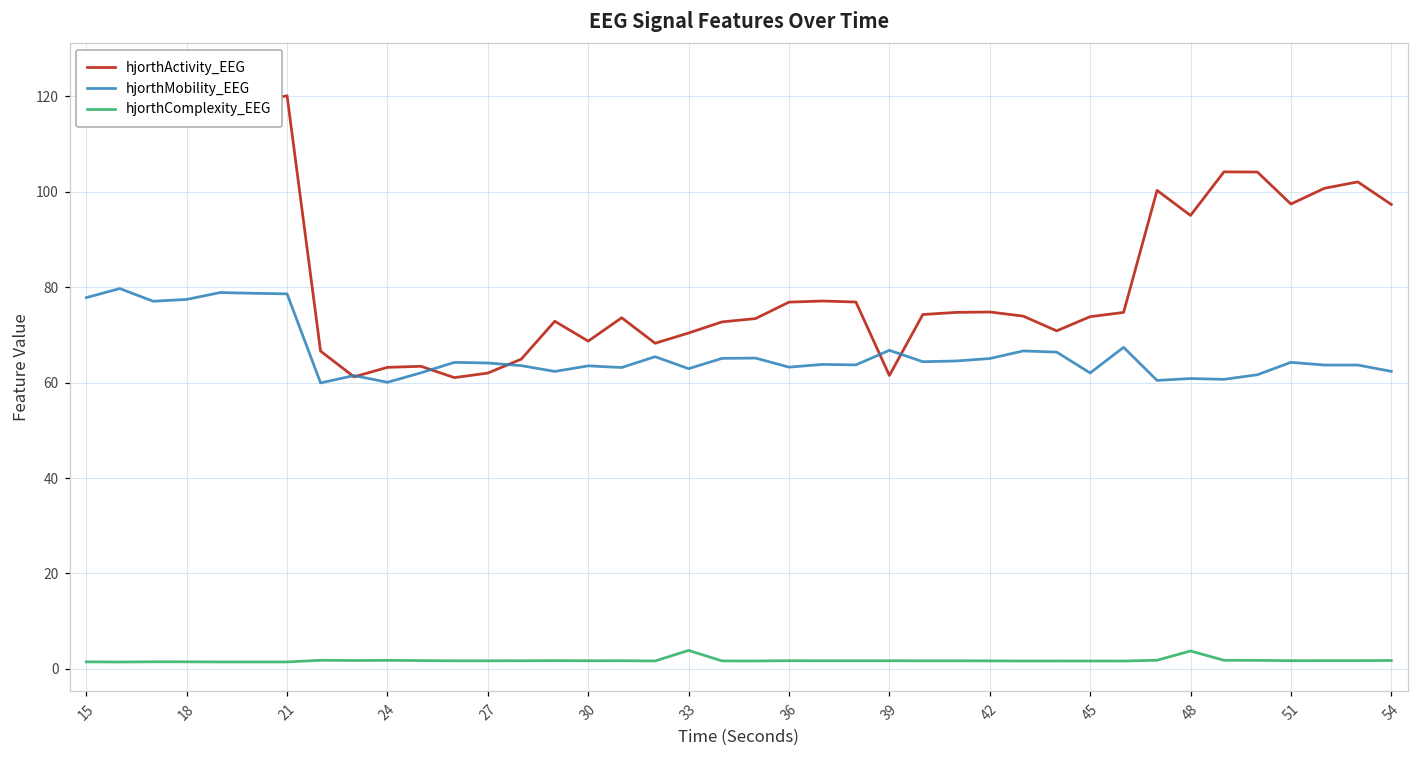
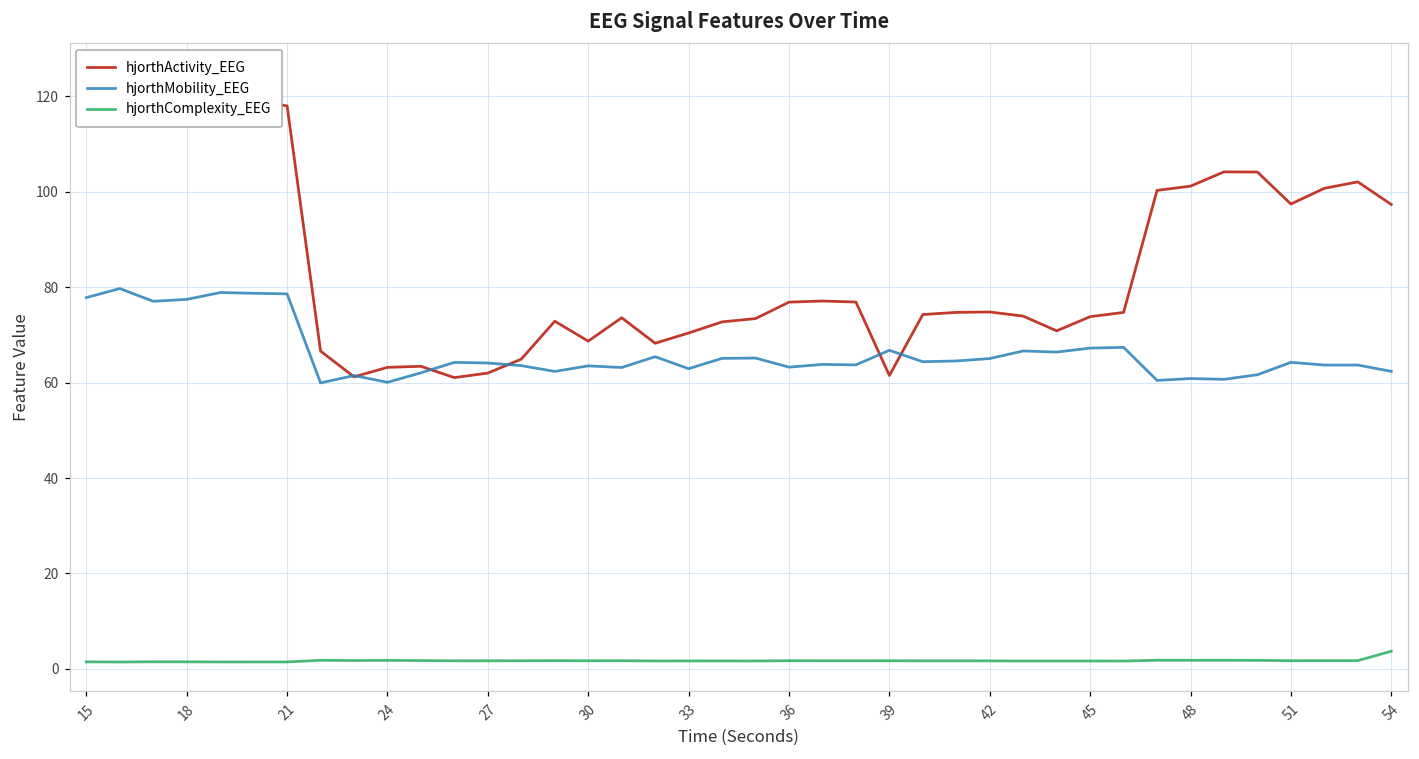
  {
    "hjorthActivity_EEG": {
-     "21": 120,
+     "21": 118,
      "24": 63,
      "27": 62,
      "30": 69,
      "33": 70,
      "36": 77,
      "39": 61,
      "42": 75,
      "45": 74,
-     "48": 95,
+     "48": 101,
      "51": 97,
      "54": 97
    },
    "hjorthMobility_EEG": {
      "15": 78,
      "18": 77,
      "21": 79,
      "24": 60,
      "27": 64,
      "30": 63,
      "33": 63,
      "36": 63,
      "39": 67,
      "42": 65,
-     "45": 62,
+     "45": 67,
      "48": 61,
      "51": 64,
      "54": 62
    },
    "hjorthComplexity_EEG": {
      "15": 1,
      "18": 1,
      "21": 1,
      "24": 2,
      "27": 2,
      "30": 2,
-     "33": 4,
+     "33": 2,
      "36": 2,
      "39": 2,
      "42": 2,
      "45": 2,
-     "48": 4,
+     "48": 2,
      "51": 2,
-     "54": 2
+     "54": 4
    }
  }
